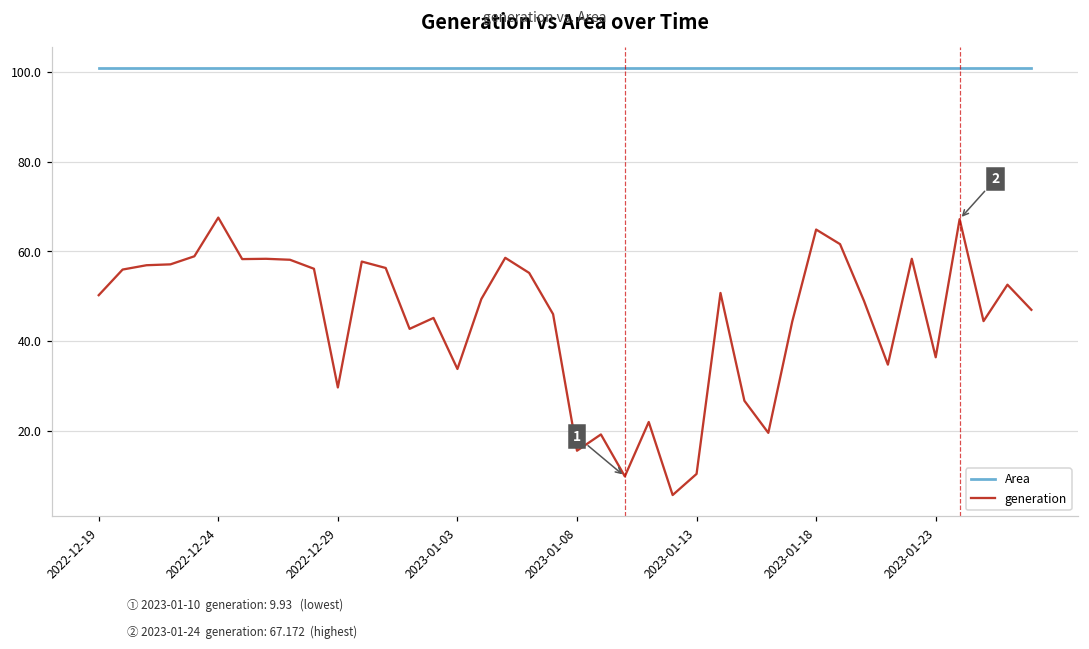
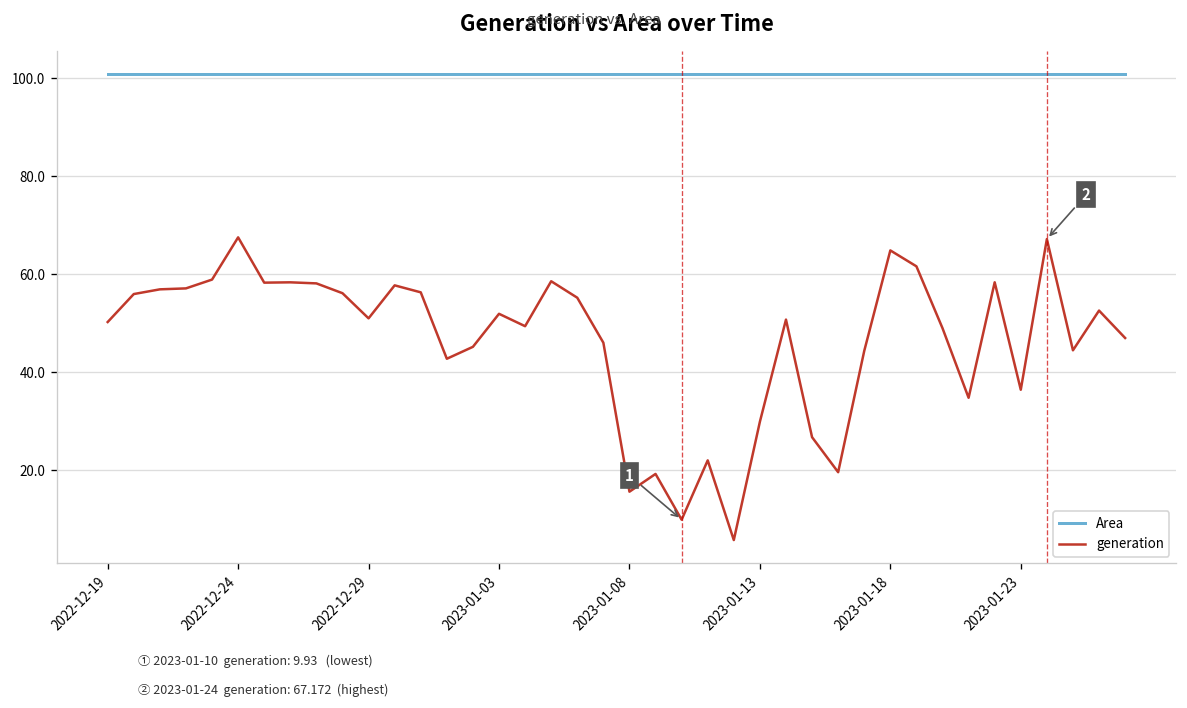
  {
    "Area": {
      "2022-12-19": 101,
      "2022-12-24": 101,
      "2022-12-29": 101,
      "2023-01-03": 101,
      "2023-01-08": 101,
      "2023-01-13": 101,
      "2023-01-18": 101,
      "2023-01-23": 101
    },
    "generation": {
      "2022-12-19": 50,
      "2022-12-24": 68,
-     "2022-12-29": 30,
-     "2023-01-03": 34,
+     "2022-12-29": 51,
+     "2023-01-03": 52,
      "2023-01-08": 16,
-     "2023-01-13": 10,
+     "2023-01-13": 30,
      "2023-01-18": 65,
      "2023-01-23": 36
    }
  }
